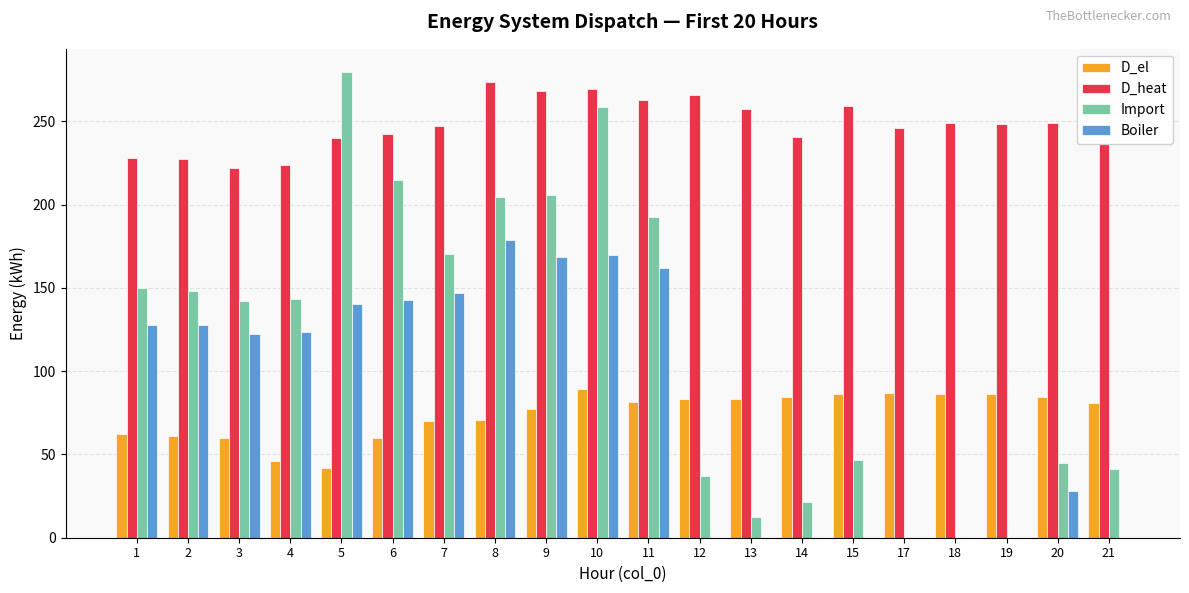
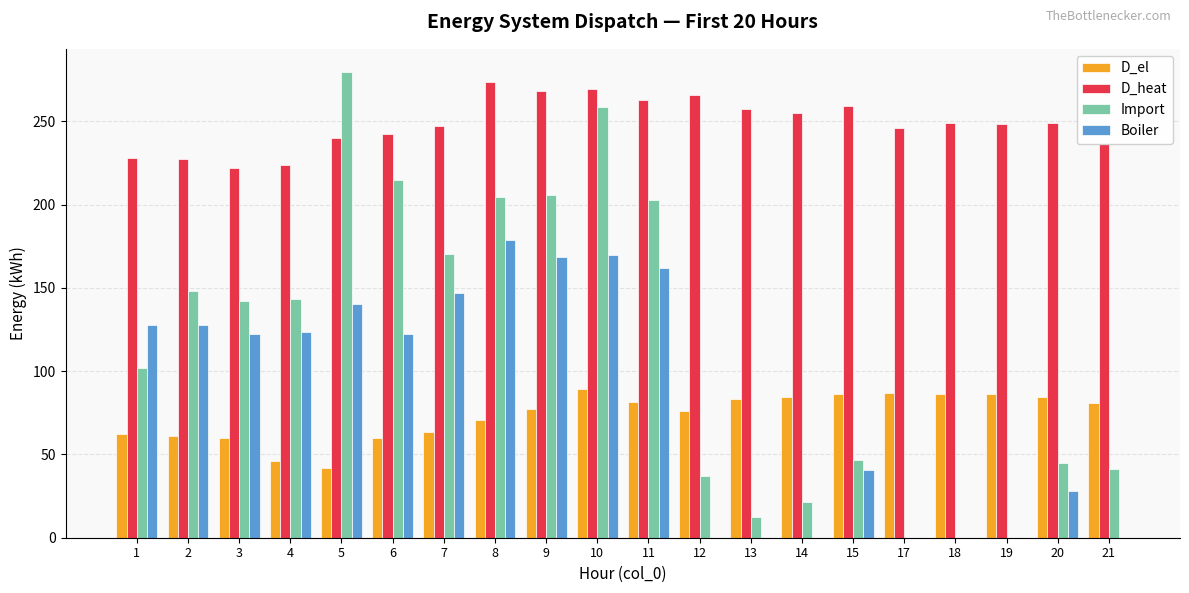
  {
    "D_el": {
      "1": 63,
      "2": 61,
      "3": 60,
      "4": 46,
      "5": 42,
      "6": 60,
-     "7": 70,
+     "7": 63,
      "8": 71,
      "9": 77,
      "10": 89,
      "11": 82,
-     "12": 83,
+     "12": 76,
      "13": 83,
      "14": 84,
      "15": 86,
      "17": 87,
      "18": 86,
      "19": 86,
      "20": 85,
      "21": 81
    },
    "D_heat": {
      "1": 228,
      "2": 228,
      "3": 222,
      "4": 224,
      "5": 240,
      "6": 243,
      "7": 247,
      "8": 274,
      "9": 269,
      "10": 270,
      "11": 263,
      "12": 266,
      "13": 257,
-     "14": 241,
+     "14": 255,
      "15": 259,
      "17": 246,
      "18": 249,
      "19": 248,
      "20": 249,
      "21": 236
    },
    "Import": {
-     "1": 150,
+     "1": 102,
      "2": 148,
      "3": 142,
      "4": 143,
      "5": 280,
      "6": 215,
      "7": 170,
      "8": 204,
      "9": 206,
      "10": 258,
-     "11": 193,
+     "11": 203,
      "12": 37,
      "13": 13,
      "14": 21,
      "15": 46,
      "17": 0,
      "18": 0,
      "19": 0,
      "20": 45,
      "21": 41
    },
    "Boiler": {
      "1": 128,
      "2": 128,
      "3": 122,
      "4": 124,
      "5": 140,
-     "6": 143,
+     "6": 122,
      "7": 147,
      "8": 179,
      "9": 169,
      "10": 170,
      "11": 162,
      "12": 0,
      "13": 0,
      "14": 0,
-     "15": 0,
+     "15": 41,
      "17": 0,
      "18": 0,
      "19": 0,
      "20": 28,
      "21": 0
    }
  }
